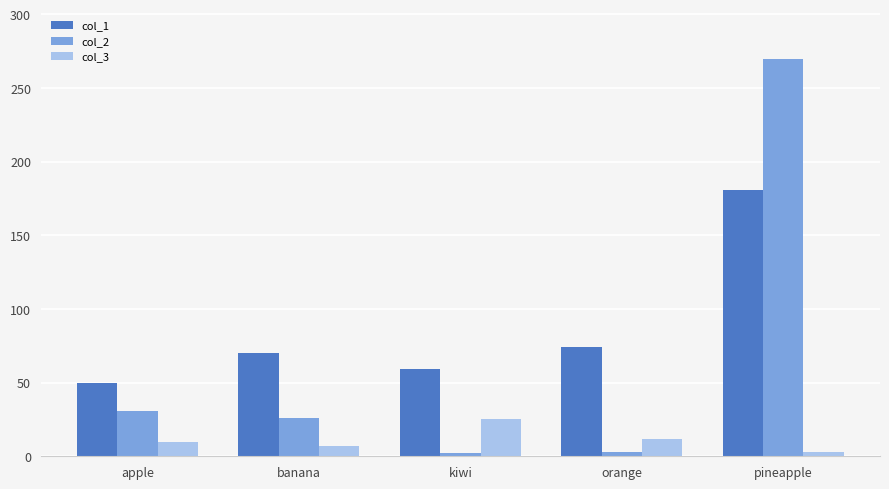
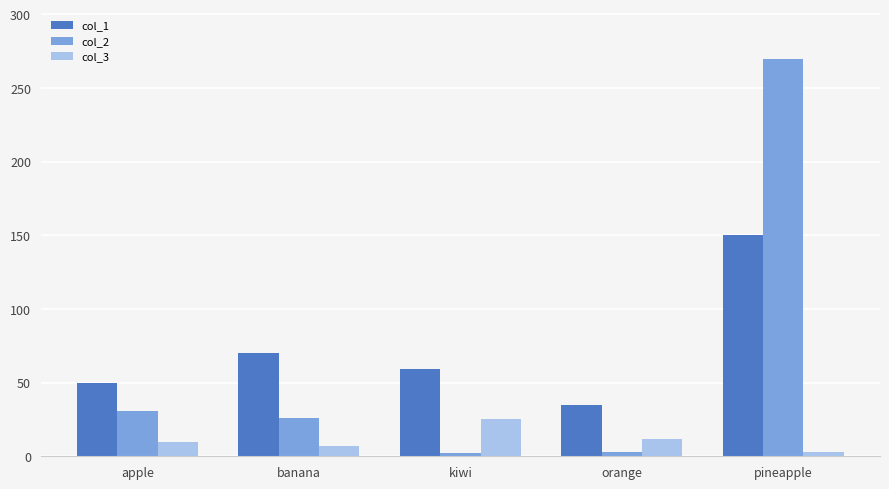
  {
    "col_1": {
      "apple": 50,
      "banana": 70,
      "kiwi": 59,
-     "orange": 74,
-     "pineapple": 181
+     "orange": 35,
+     "pineapple": 150
    }
  }
